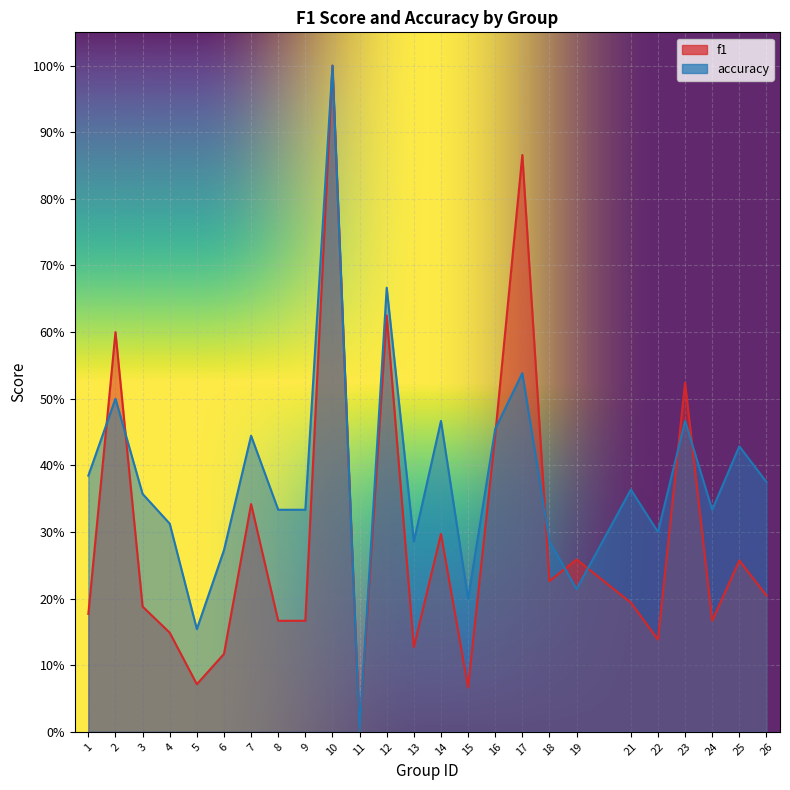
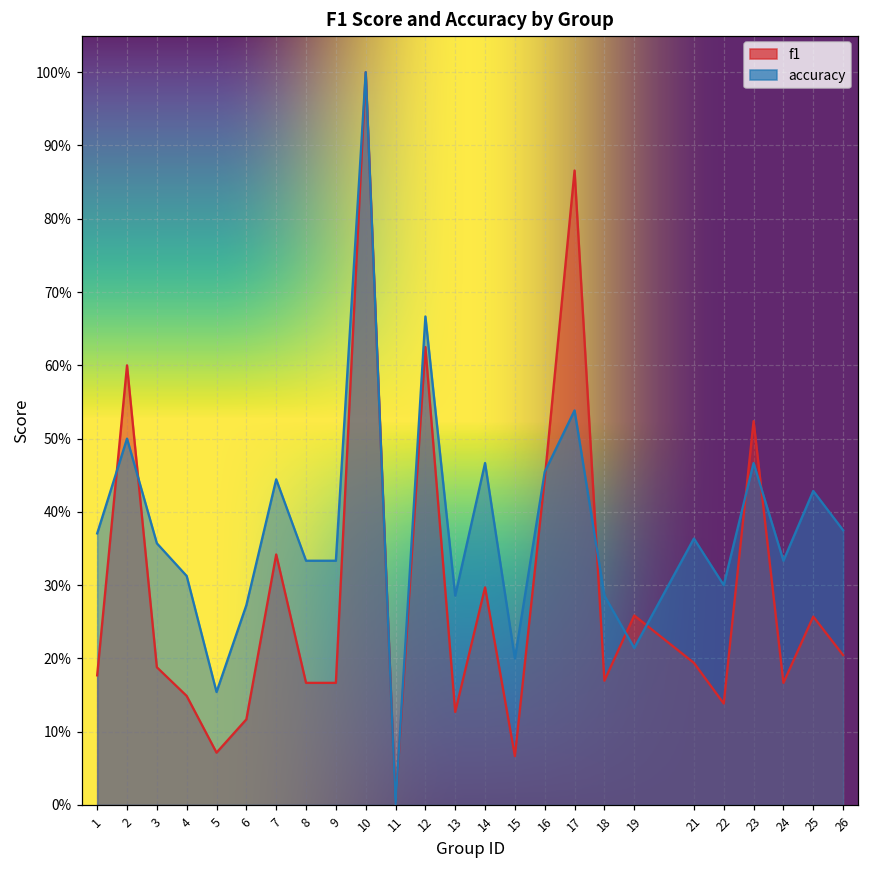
  {
    "f1": {
      "1": "18%",
      "2": "60%",
      "3": "19%",
      "4": "15%",
      "5": "7%",
      "6": "12%",
      "7": "34%",
      "8": "17%",
      "9": "17%",
      "12": "63%",
      "13": "13%",
      "14": "30%",
      "15": "7%",
      "16": "45%",
      "17": "87%",
-     "18": "23%",
+     "18": "17%",
      "19": "26%",
      "21": "19%",
      "22": "14%",
      "23": "52%",
      "24": "17%",
      "25": "26%",
      "26": "20%"
    },
    "accuracy": {
-     "1": "38%",
+     "1": "37%",
      "2": "50%",
      "3": "36%",
      "4": "31%",
      "5": "15%",
      "6": "27%",
      "7": "44%",
      "8": "33%",
      "9": "33%",
      "12": "67%",
      "13": "29%",
      "14": "47%",
      "15": "20%",
      "16": "45%",
      "17": "54%",
      "18": "29%",
      "19": "21%",
      "21": "36%",
      "22": "30%",
      "23": "47%",
      "24": "33%",
      "25": "43%",
      "26": "38%"
    }
  }
